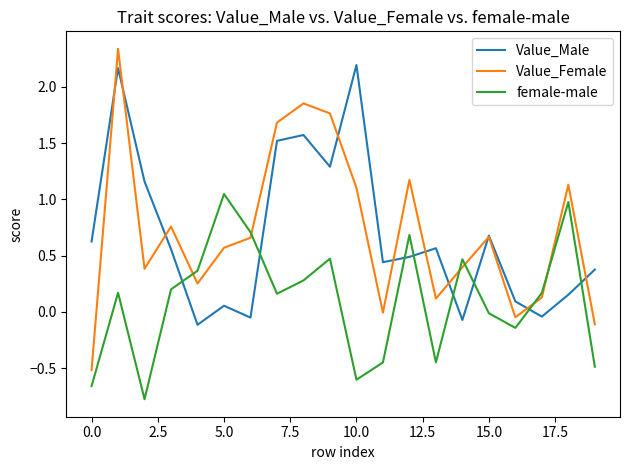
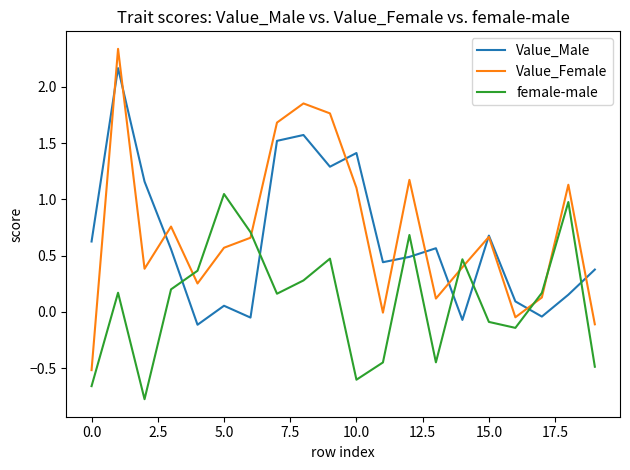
  {
    "Value_Male": {
      "0.0": 0.63,
      "5.0": 0.06,
-     "10.0": 2.19
+     "10.0": 1.41
    },
    "Value_Female": {
      "0.0": -0.52,
      "5.0": 0.57,
      "10.0": 1.10
    },
    "female-male": {
      "0.0": -0.66,
      "5.0": 1.05,
      "10.0": -0.60,
-     "15.0": -0.01
+     "15.0": -0.09
    }
  }
